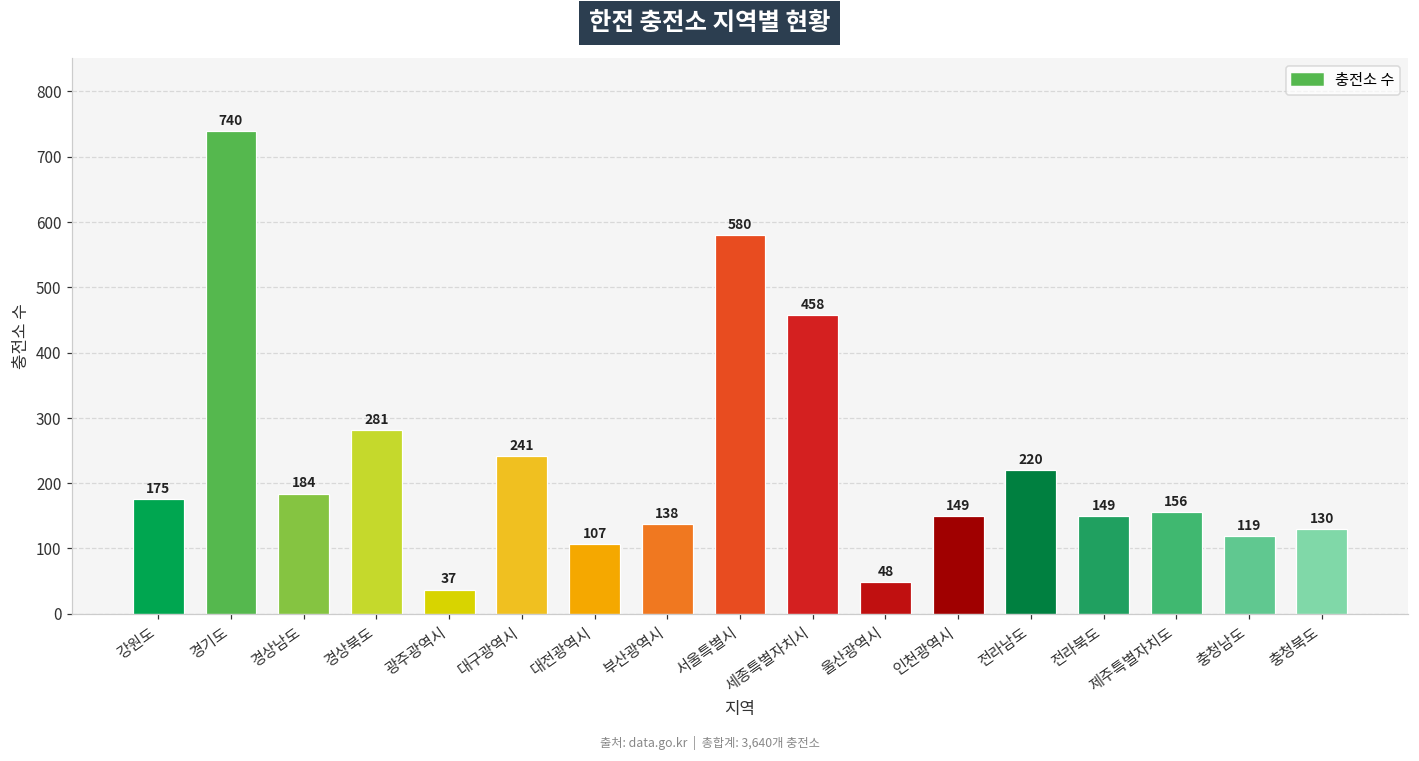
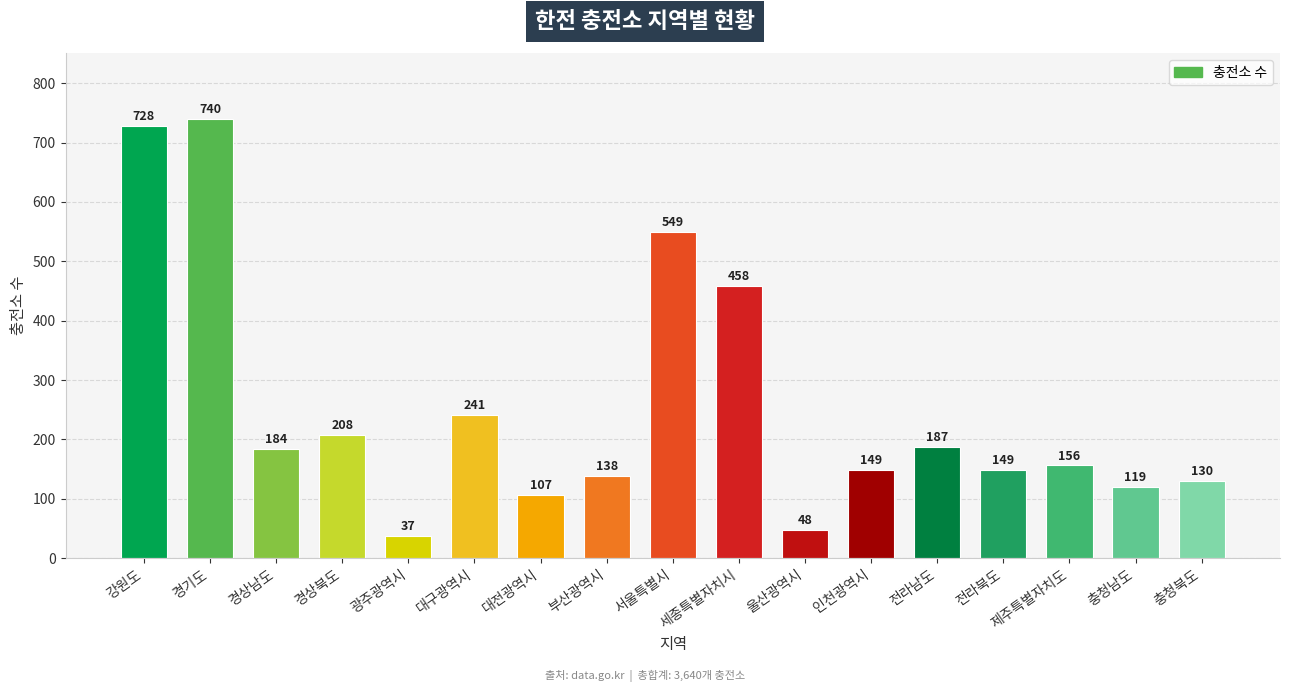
  {
-   "강원도": 175,
+   "강원도": 728,
    "경기도": 740,
    "경상남도": 184,
-   "경상북도": 281,
+   "경상북도": 208,
    "광주광역시": 37,
    "대구광역시": 241,
    "대전광역시": 107,
    "부산광역시": 138,
-   "서울특별시": 580,
+   "서울특별시": 549,
    "세종특별자치시": 458,
    "울산광역시": 48,
    "인천광역시": 149,
-   "전라남도": 220,
+   "전라남도": 187,
    "전라북도": 149,
    "제주특별자치도": 156,
    "충청남도": 119,
    "충청북도": 130
  }
